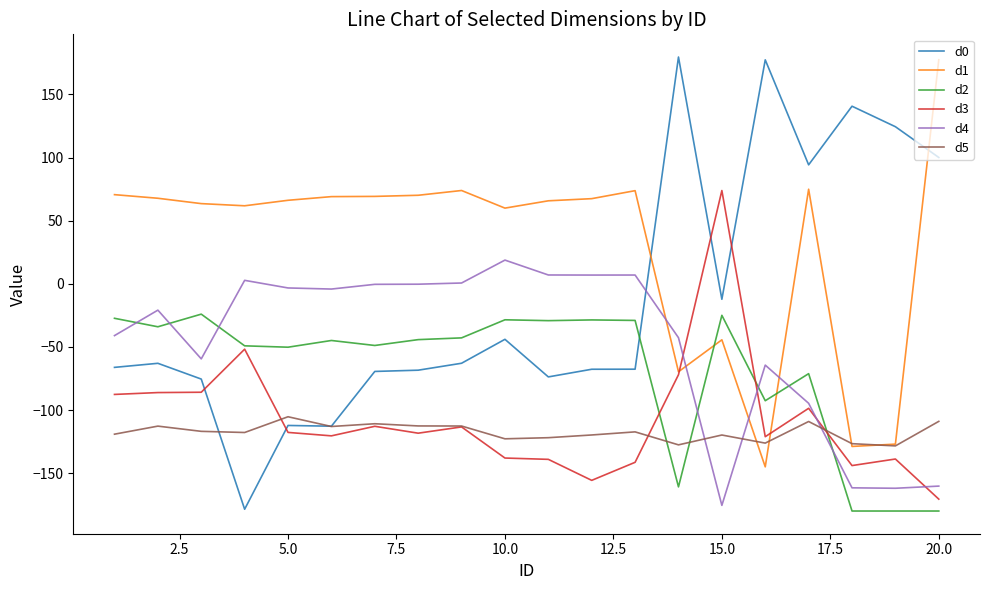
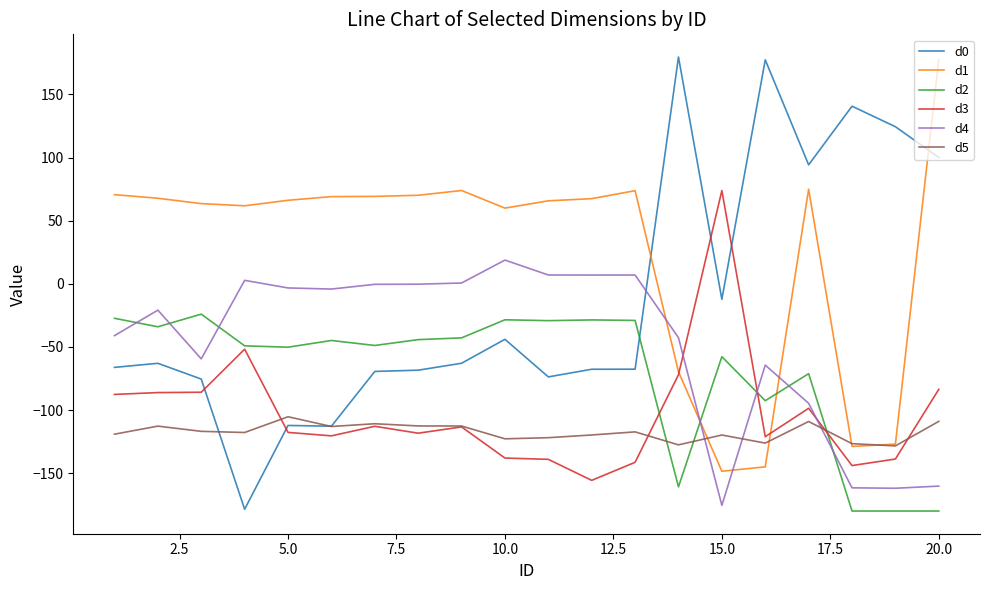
  {
    "d0": {
      "5.0": -112,
      "10.0": -44,
      "15.0": -12
    },
    "d1": {
      "5.0": 66,
      "10.0": 60,
-     "15.0": -44
+     "15.0": -148
    },
    "d2": {
      "5.0": -50,
      "10.0": -29,
-     "15.0": -25,
+     "15.0": -58,
      "20.0": -180
    },
    "d3": {
      "5.0": -118,
      "10.0": -138,
      "15.0": 74,
-     "20.0": -171
+     "20.0": -84
    },
    "d4": {
      "5.0": -3,
      "10.0": 19,
      "15.0": -176,
      "20.0": -160
    },
    "d5": {
      "5.0": -105,
      "10.0": -123,
      "15.0": -120,
      "20.0": -109
    }
  }
